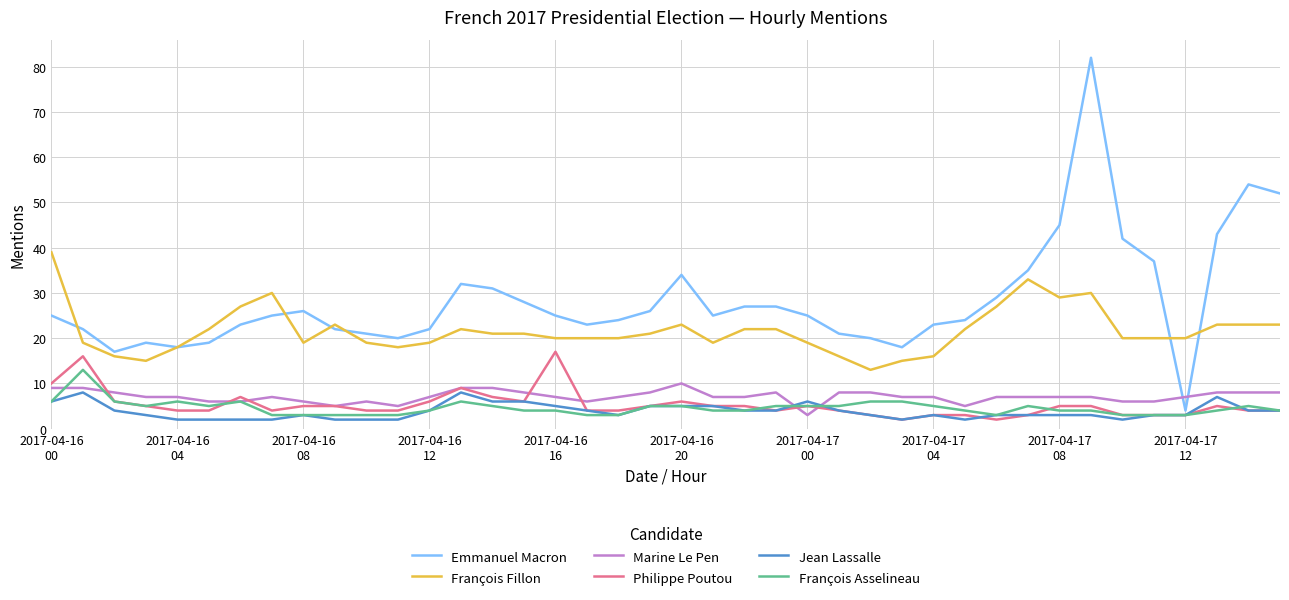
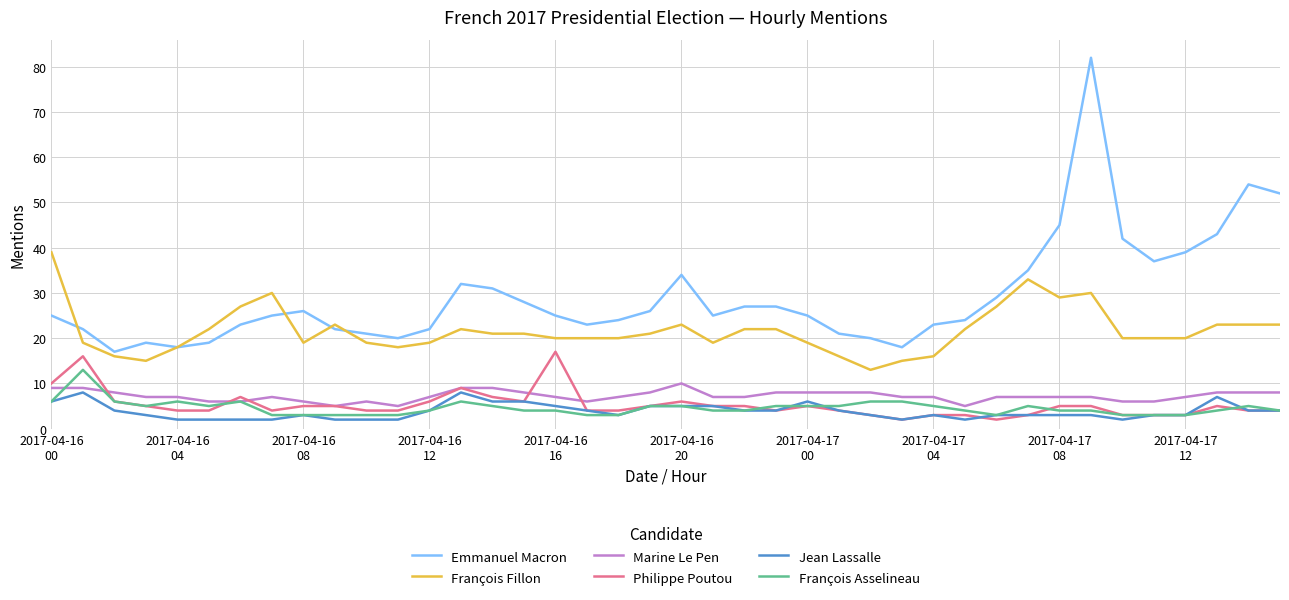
  {
    "Emmanuel Macron": {
      "2017-04-16 00": 25,
      "2017-04-16 08": 26,
      "2017-04-16 12": 22,
      "2017-04-16 16": 25,
      "2017-04-16 20": 34,
      "2017-04-17 00": 25,
      "2017-04-17 04": 23,
      "2017-04-17 08": 45,
-     "2017-04-17 12": 4
+     "2017-04-17 12": 39
    },
    "François Fillon": {
      "2017-04-16 00": 39,
      "2017-04-16 08": 19,
      "2017-04-16 12": 19,
      "2017-04-16 16": 20,
      "2017-04-16 20": 23,
      "2017-04-17 00": 19,
      "2017-04-17 04": 16,
      "2017-04-17 08": 29,
      "2017-04-17 12": 20
    },
    "Marine Le Pen": {
      "2017-04-16 00": 9,
      "2017-04-16 04": 7,
      "2017-04-16 08": 6,
      "2017-04-16 12": 7,
      "2017-04-16 16": 7,
      "2017-04-16 20": 10,
-     "2017-04-17 00": 3,
+     "2017-04-17 00": 8,
      "2017-04-17 04": 7,
      "2017-04-17 08": 7,
      "2017-04-17 12": 7
    },
    "Philippe Poutou": {
      "2017-04-16 00": 10,
      "2017-04-16 04": 4,
      "2017-04-16 08": 5,
      "2017-04-16 12": 6,
      "2017-04-16 16": 17,
      "2017-04-16 20": 6,
      "2017-04-17 08": 5
    },
    "Jean Lassalle": {
      "2017-04-16 04": 2,
      "2017-04-16 16": 5,
      "2017-04-17 00": 6,
      "2017-04-17 08": 3
    },
    "François Asselineau": {
      "2017-04-16 04": 6,
      "2017-04-16 16": 4,
      "2017-04-17 04": 5,
      "2017-04-17 08": 4
    }
  }
